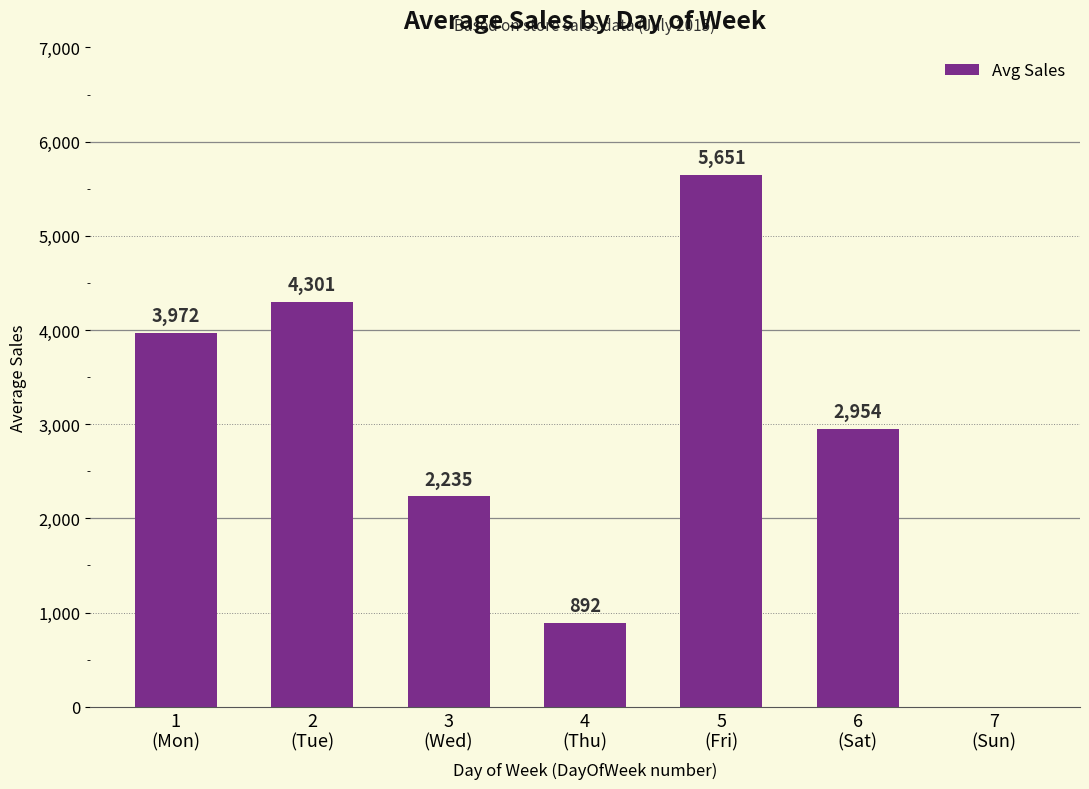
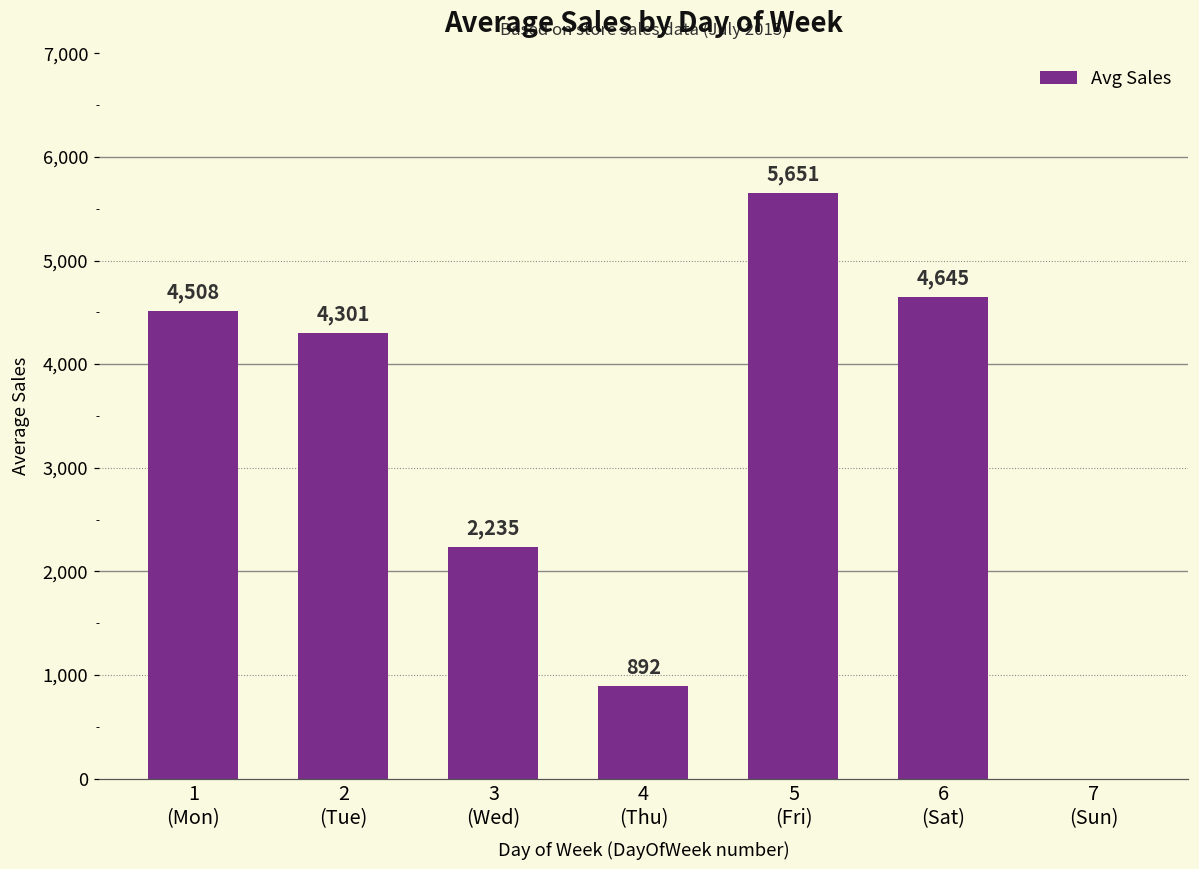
  {
-   "1 (Mon)": "3,972",
+   "1 (Mon)": "4,508",
    "2 (Tue)": "4,301",
    "3 (Wed)": "2,235",
    "4 (Thu)": "892",
    "5 (Fri)": "5,651",
-   "6 (Sat)": "2,954"
+   "6 (Sat)": "4,645"
  }
